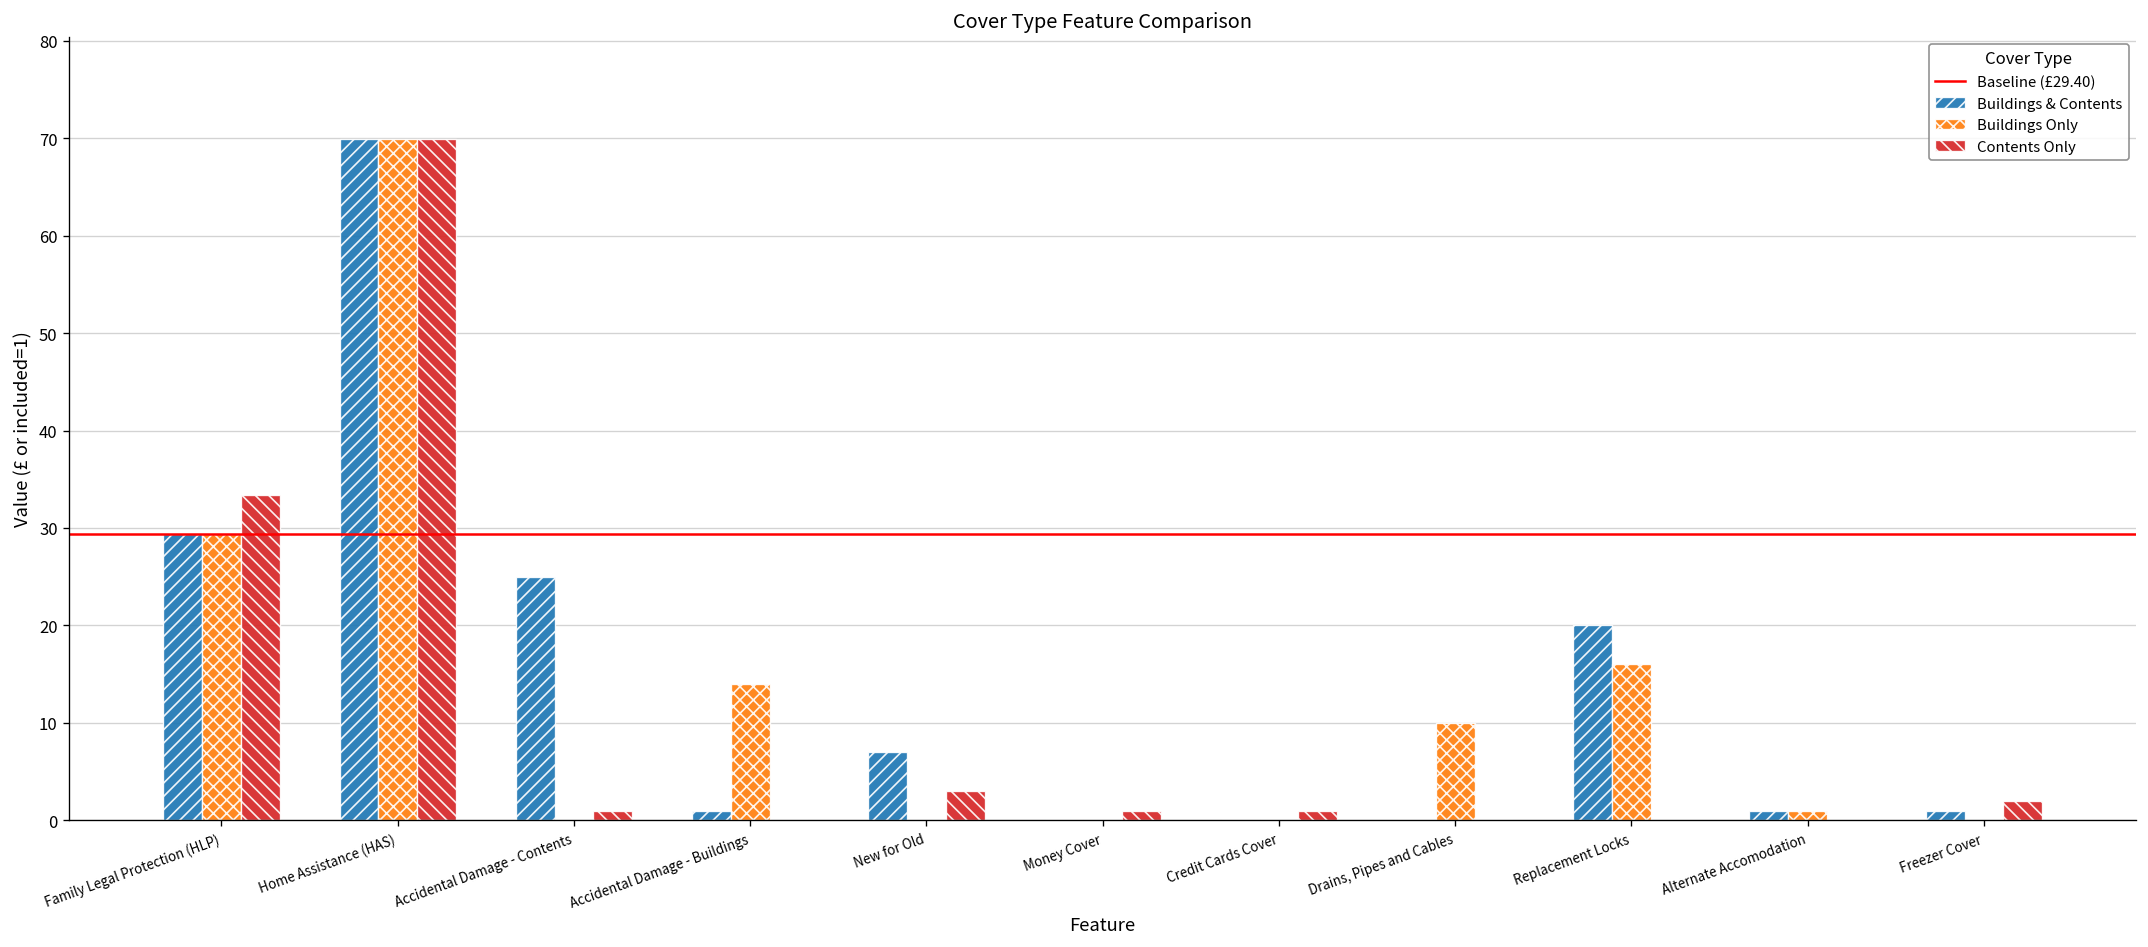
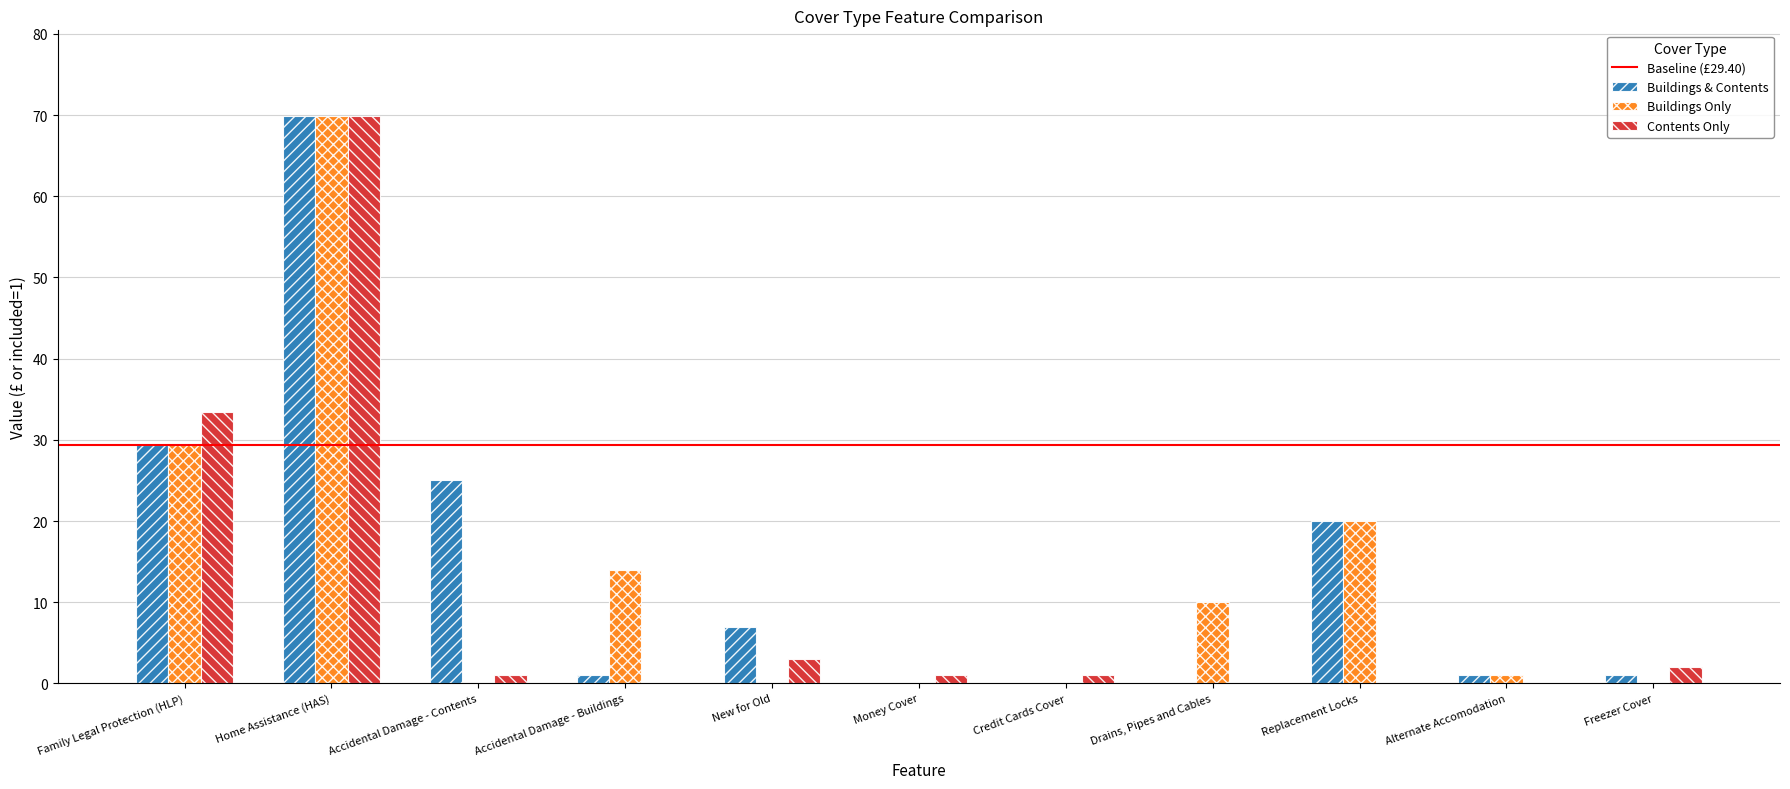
  {
    "Buildings & Contents": {
      "Family Legal Protection (HLP)": 29,
      "Home Assistance (HAS)": 70,
      "Accidental Damage - Contents": 25,
      "Accidental Damage - Buildings": 1,
      "New for Old": 7,
      "Money Cover": 0,
      "Credit Cards Cover": 0,
      "Drains, Pipes and Cables": 0,
      "Replacement Locks": 20,
      "Alternate Accomodation": 1,
      "Freezer Cover": 1
    },
    "Buildings Only": {
      "Family Legal Protection (HLP)": 29,
      "Home Assistance (HAS)": 70,
      "Accidental Damage - Contents": 0,
      "Accidental Damage - Buildings": 14,
      "New for Old": 0,
      "Money Cover": 0,
      "Credit Cards Cover": 0,
      "Drains, Pipes and Cables": 10,
-     "Replacement Locks": 16,
+     "Replacement Locks": 20,
      "Alternate Accomodation": 1,
      "Freezer Cover": 0
    },
    "Contents Only": {
      "Family Legal Protection (HLP)": 33,
      "Home Assistance (HAS)": 70,
      "Accidental Damage - Contents": 1,
      "Accidental Damage - Buildings": 0,
      "New for Old": 3,
      "Money Cover": 1,
      "Credit Cards Cover": 1,
      "Drains, Pipes and Cables": 0,
      "Replacement Locks": 0,
      "Alternate Accomodation": 0,
      "Freezer Cover": 2
    }
  }
